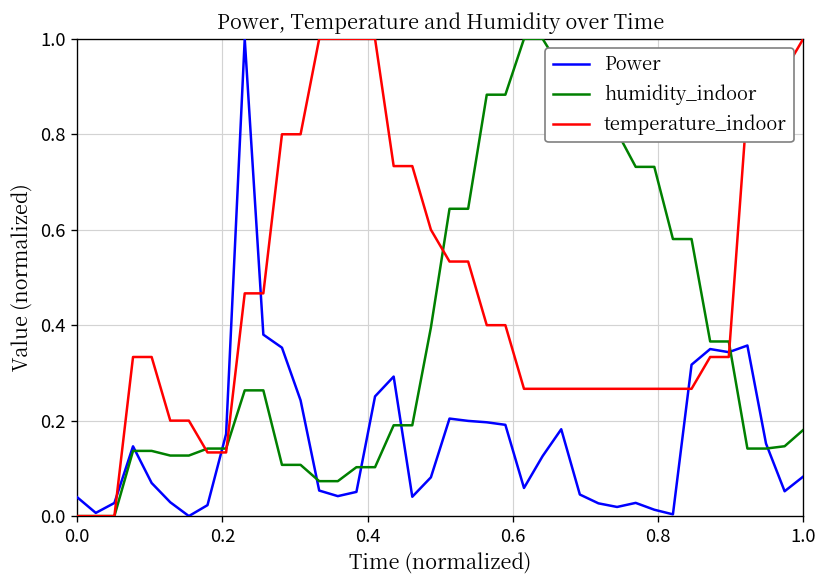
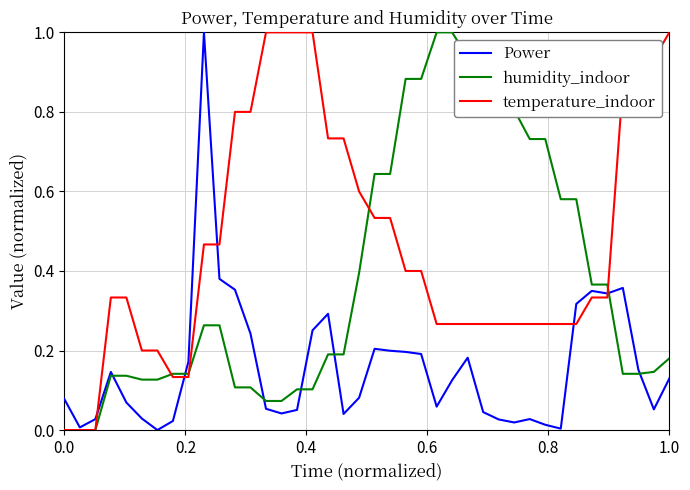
  {
    "Power": {
-     "0.0": 0.04,
-     "1.0": 0.08
+     "0.0": 0.08,
+     "1.0": 0.13
    },
    "humidity_indoor": {
      "1.0": 0.18
    },
    "temperature_indoor": {
      "1.0": 1.00
    }
  }
